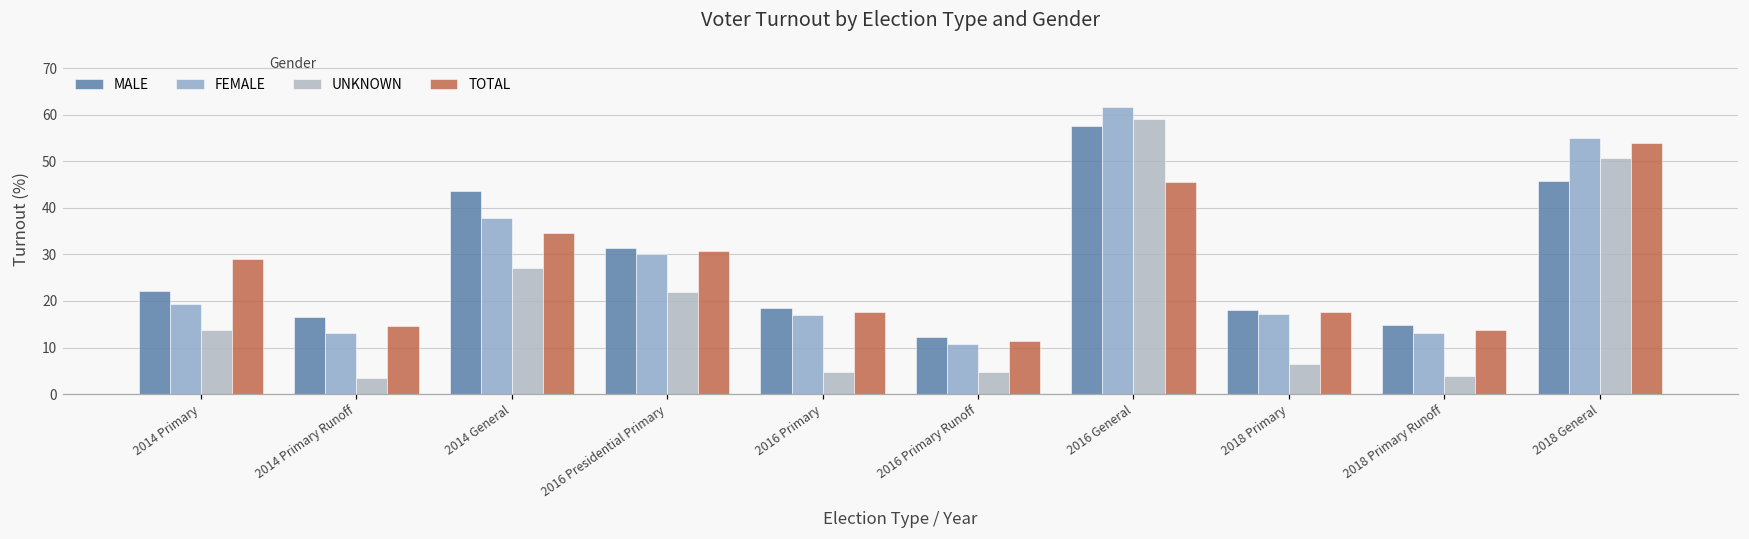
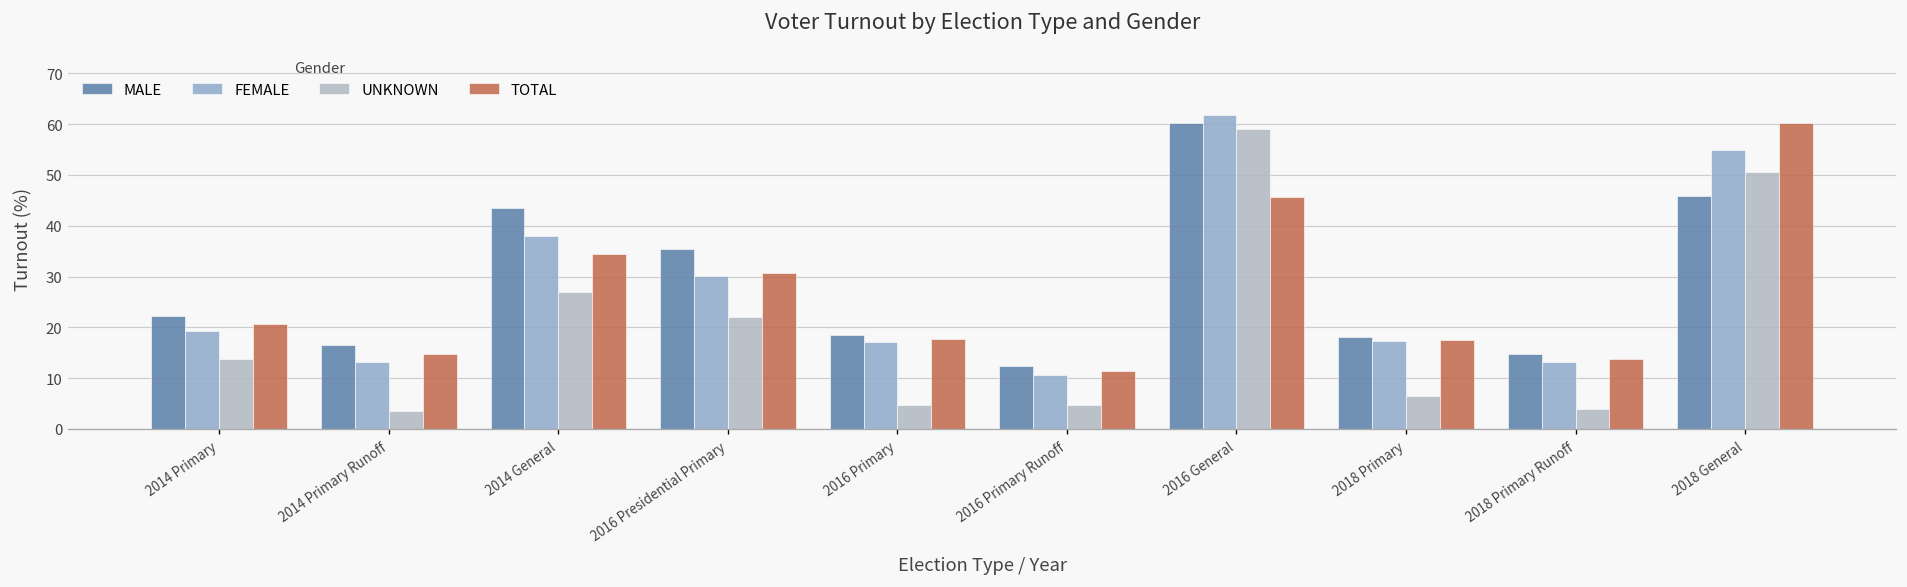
  {
    "MALE": {
      "2014 Primary": 22,
      "2014 Primary Runoff": 17,
      "2014 General": 44,
-     "2016 Presidential Primary": 31,
+     "2016 Presidential Primary": 35,
      "2016 Primary": 18,
      "2016 Primary Runoff": 12,
-     "2016 General": 58,
+     "2016 General": 60,
      "2018 Primary": 18,
      "2018 Primary Runoff": 15,
      "2018 General": 46
    },
    "TOTAL": {
-     "2014 Primary": 29,
+     "2014 Primary": 21,
      "2014 Primary Runoff": 15,
      "2014 General": 35,
      "2016 Presidential Primary": 31,
      "2016 Primary": 18,
      "2016 Primary Runoff": 11,
      "2016 General": 46,
      "2018 Primary": 18,
      "2018 Primary Runoff": 14,
-     "2018 General": 54
+     "2018 General": 60
    }
  }
